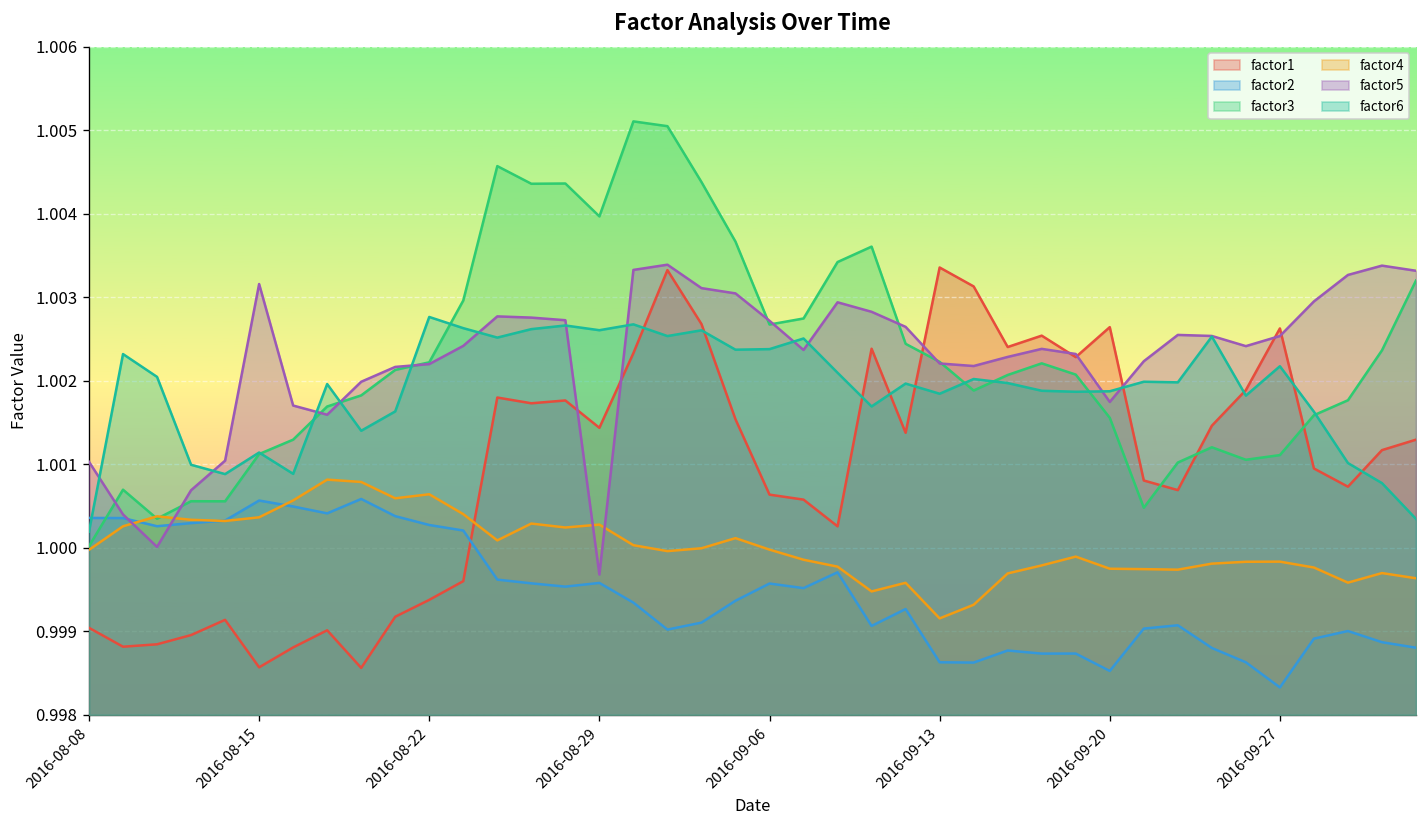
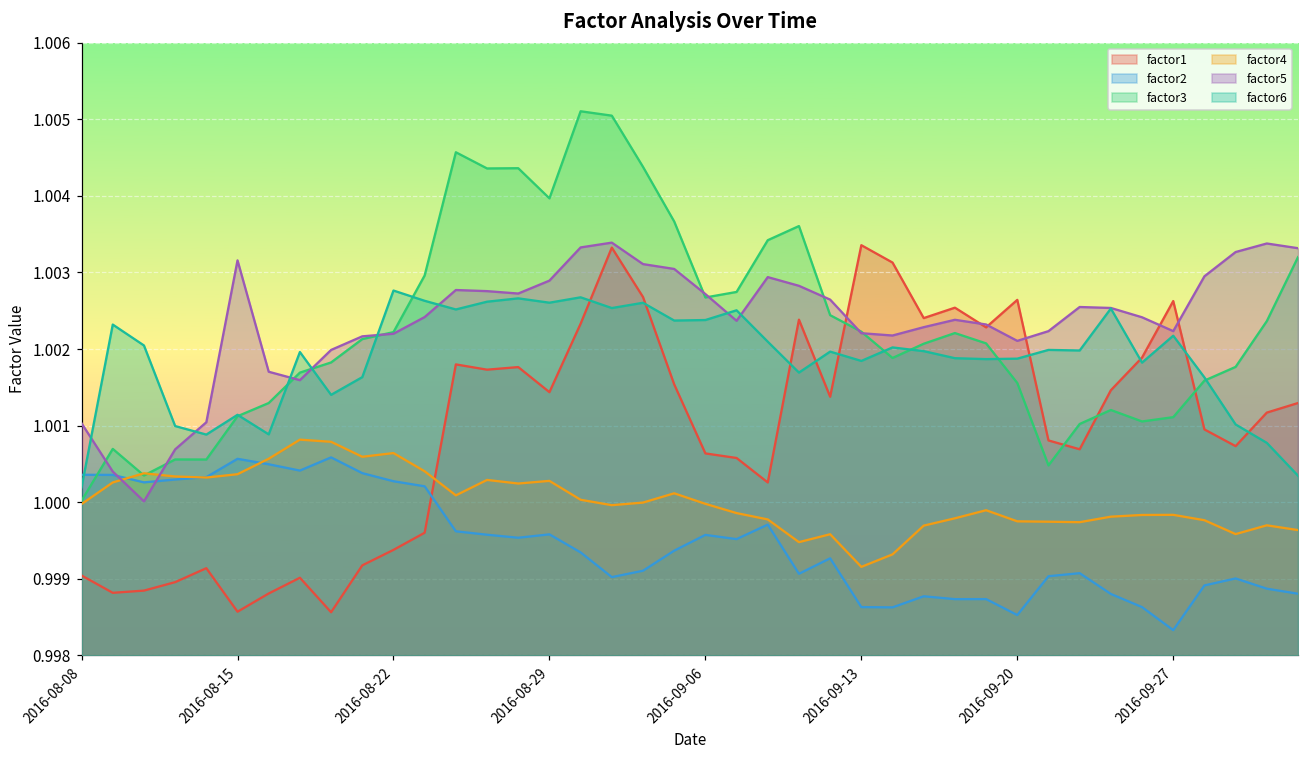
  {
    "factor5": {
      "2016-08-08": 1.0010,
      "2016-08-15": 1.0032,
-     "2016-08-29": 0.9997,
+     "2016-08-29": 1.0029,
      "2016-09-06": 1.0027,
-     "2016-09-20": 1.0017,
-     "2016-09-27": 1.0025
+     "2016-09-20": 1.0021,
+     "2016-09-27": 1.0022
    }
  }
